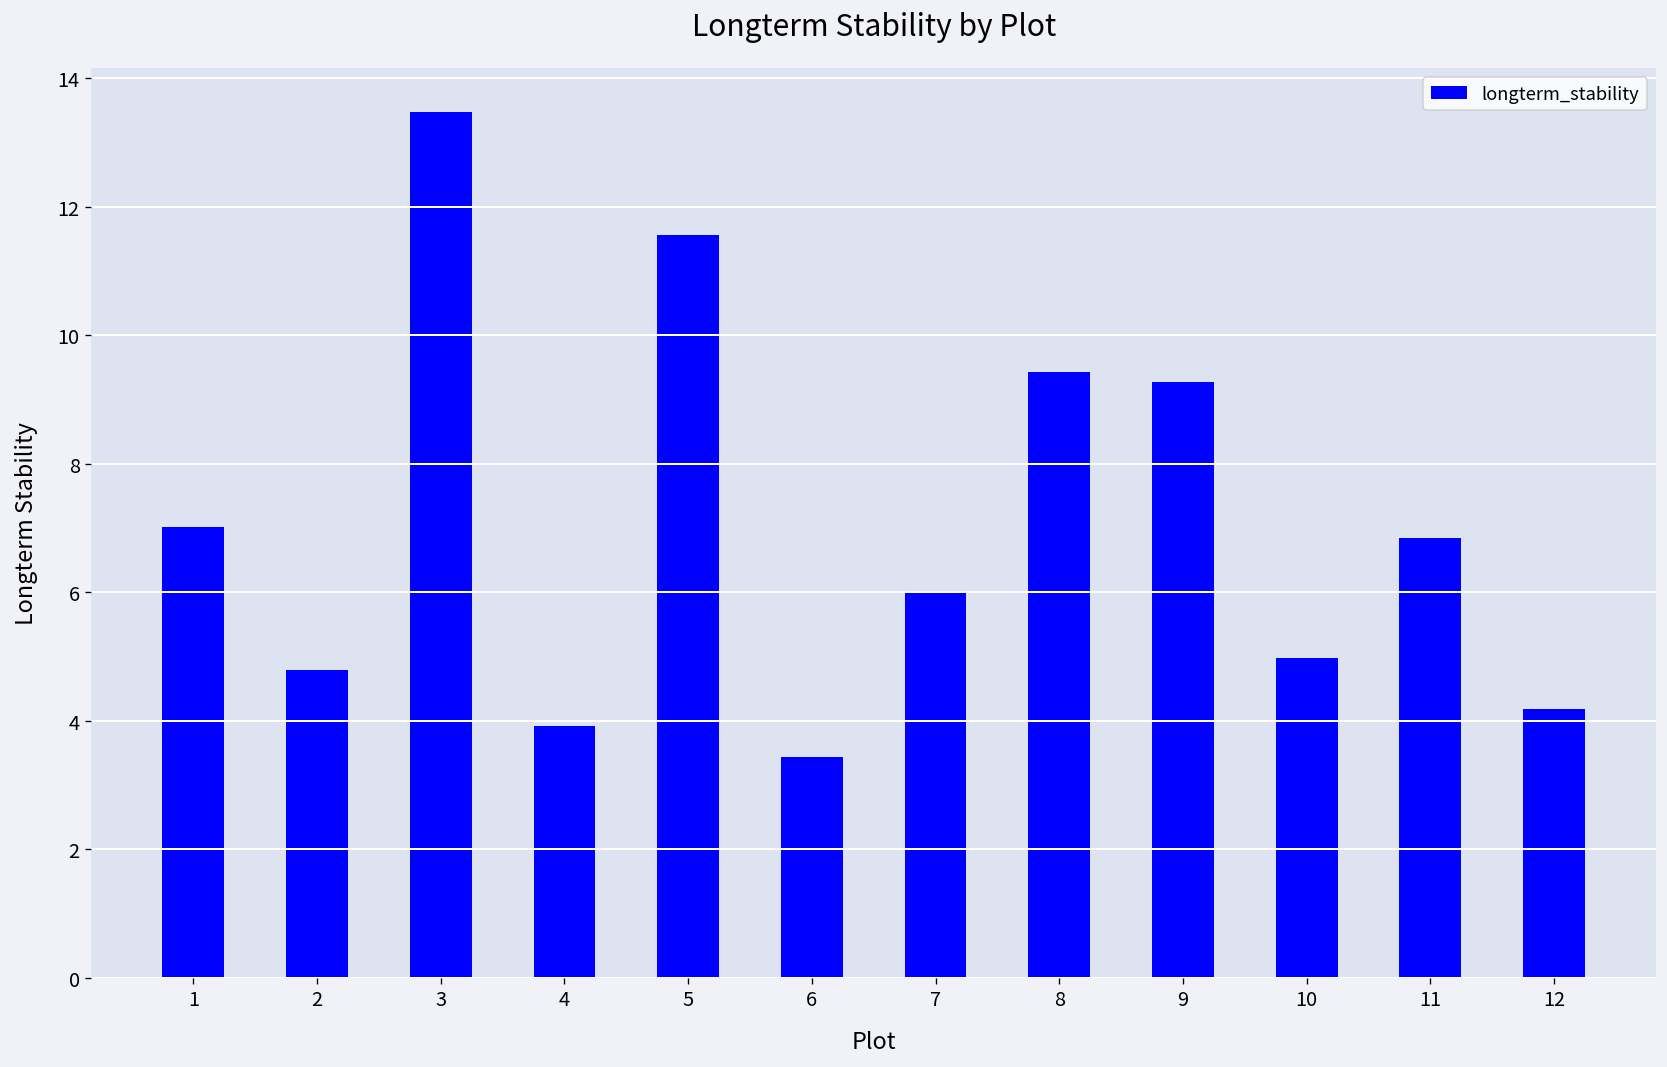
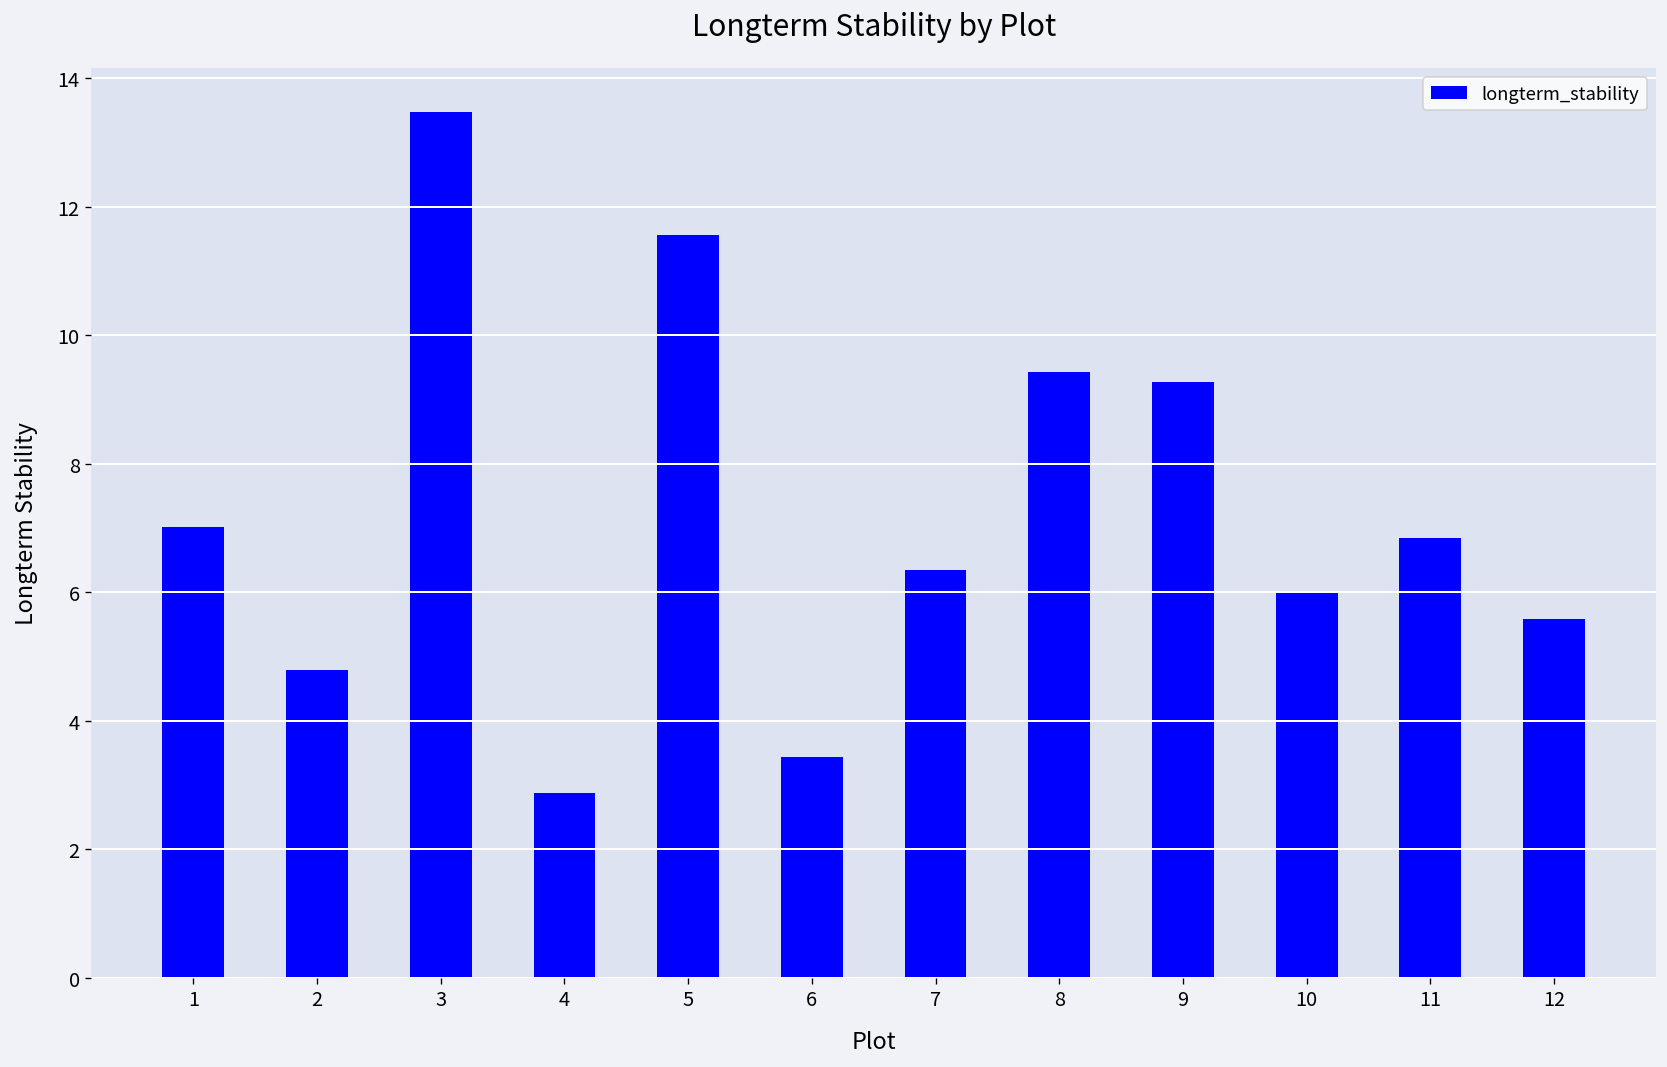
  {
    "1": 7.0,
    "2": 4.8,
    "3": 13.5,
-   "4": 3.9,
+   "4": 2.9,
    "5": 11.6,
    "6": 3.4,
-   "7": 6.0,
+   "7": 6.4,
    "8": 9.4,
    "9": 9.3,
-   "10": 5.0,
+   "10": 6.0,
    "11": 6.8,
-   "12": 4.2
+   "12": 5.6
  }
